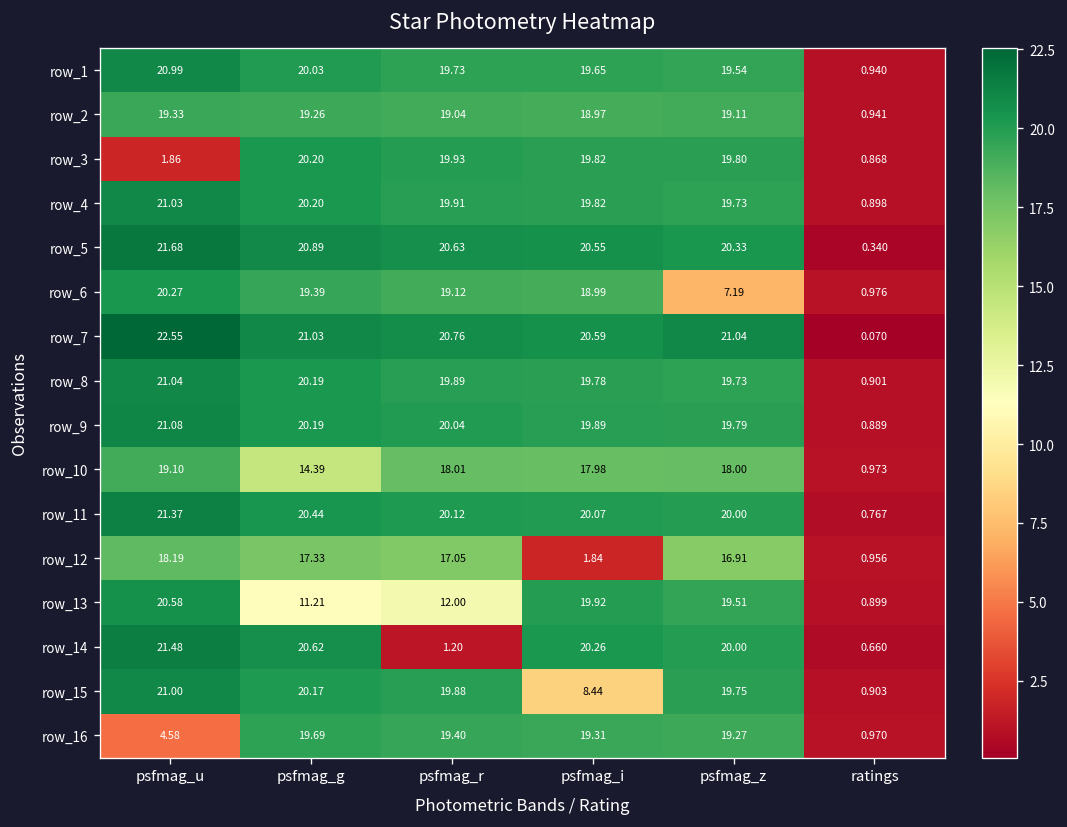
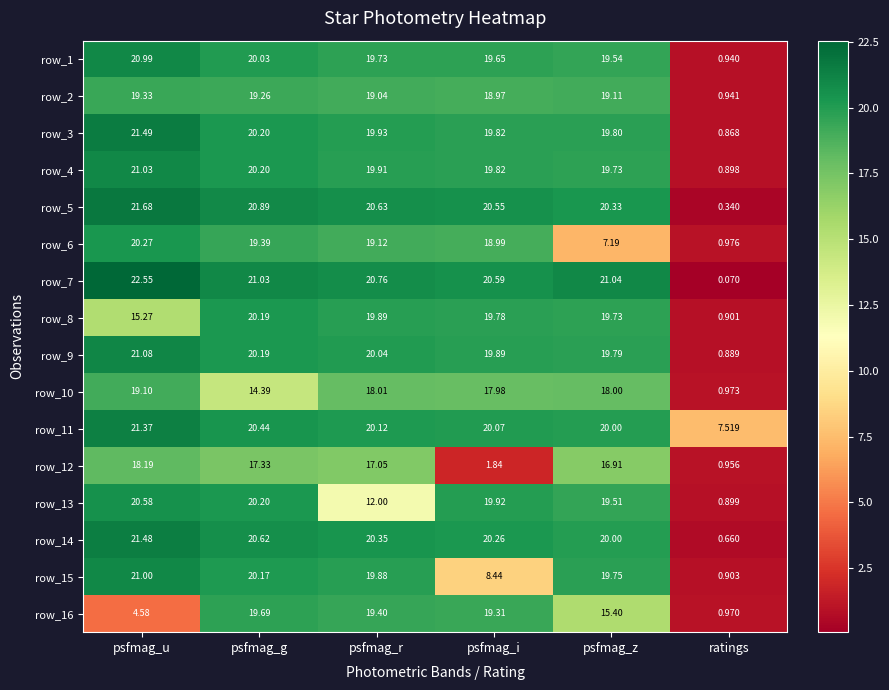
  {
    "row_1": {
      "psfmag_u": 20.99,
      "psfmag_g": 20.03,
      "psfmag_r": 19.73,
      "psfmag_i": 19.65,
      "psfmag_z": 19.54,
      "ratings": 0.940
    },
    "row_2": {
      "psfmag_u": 19.33,
      "psfmag_g": 19.26,
      "psfmag_r": 19.04,
      "psfmag_i": 18.97,
      "psfmag_z": 19.11,
      "ratings": 0.941
    },
    "row_3": {
-     "psfmag_u": 1.86,
+     "psfmag_u": 21.49,
      "psfmag_g": 20.20,
      "psfmag_r": 19.93,
      "psfmag_i": 19.82,
      "psfmag_z": 19.80,
      "ratings": 0.868
    },
    "row_4": {
      "psfmag_u": 21.03,
      "psfmag_g": 20.20,
      "psfmag_r": 19.91,
      "psfmag_i": 19.82,
      "psfmag_z": 19.73,
      "ratings": 0.898
    },
    "row_5": {
      "psfmag_u": 21.68,
      "psfmag_g": 20.89,
      "psfmag_r": 20.63,
      "psfmag_i": 20.55,
      "psfmag_z": 20.33,
      "ratings": 0.340
    },
    "row_6": {
      "psfmag_u": 20.27,
      "psfmag_g": 19.39,
      "psfmag_r": 19.12,
      "psfmag_i": 18.99,
      "psfmag_z": 7.19,
      "ratings": 0.976
    },
    "row_7": {
      "psfmag_u": 22.55,
      "psfmag_g": 21.03,
      "psfmag_r": 20.76,
      "psfmag_i": 20.59,
      "psfmag_z": 21.04,
      "ratings": 0.070
    },
    "row_8": {
-     "psfmag_u": 21.04,
+     "psfmag_u": 15.27,
      "psfmag_g": 20.19,
      "psfmag_r": 19.89,
      "psfmag_i": 19.78,
      "psfmag_z": 19.73,
      "ratings": 0.901
    },
    "row_9": {
      "psfmag_u": 21.08,
      "psfmag_g": 20.19,
      "psfmag_r": 20.04,
      "psfmag_i": 19.89,
      "psfmag_z": 19.79,
      "ratings": 0.889
    },
    "row_10": {
      "psfmag_u": 19.10,
      "psfmag_g": 14.39,
      "psfmag_r": 18.01,
      "psfmag_i": 17.98,
      "psfmag_z": 18.00,
      "ratings": 0.973
    },
    "row_11": {
      "psfmag_u": 21.37,
      "psfmag_g": 20.44,
      "psfmag_r": 20.12,
      "psfmag_i": 20.07,
      "psfmag_z": 20.00,
-     "ratings": 0.767
+     "ratings": 7.519
    },
    "row_12": {
      "psfmag_u": 18.19,
      "psfmag_g": 17.33,
      "psfmag_r": 17.05,
      "psfmag_i": 1.84,
      "psfmag_z": 16.91,
      "ratings": 0.956
    },
    "row_13": {
      "psfmag_u": 20.58,
-     "psfmag_g": 11.21,
+     "psfmag_g": 20.20,
      "psfmag_r": 12.00,
      "psfmag_i": 19.92,
      "psfmag_z": 19.51,
      "ratings": 0.899
    },
    "row_14": {
      "psfmag_u": 21.48,
      "psfmag_g": 20.62,
-     "psfmag_r": 1.20,
+     "psfmag_r": 20.35,
      "psfmag_i": 20.26,
      "psfmag_z": 20.00,
      "ratings": 0.660
    },
    "row_15": {
      "psfmag_u": 21.00,
      "psfmag_g": 20.17,
      "psfmag_r": 19.88,
      "psfmag_i": 8.44,
      "psfmag_z": 19.75,
      "ratings": 0.903
    },
    "row_16": {
      "psfmag_u": 4.58,
      "psfmag_g": 19.69,
      "psfmag_r": 19.40,
      "psfmag_i": 19.31,
-     "psfmag_z": 19.27,
+     "psfmag_z": 15.40,
      "ratings": 0.970
    }
  }
